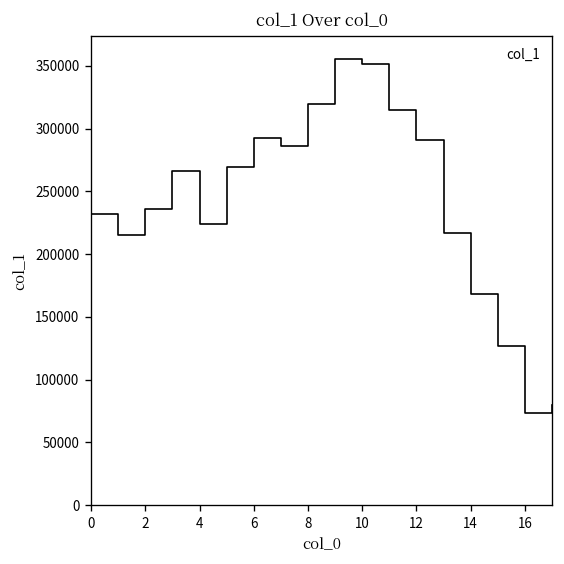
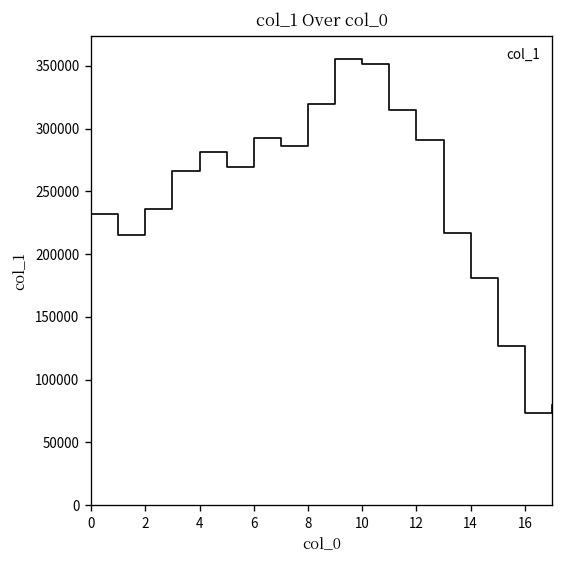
  {
    "0": 232000,
    "2": 236000,
-   "4": 224000,
+   "4": 282000,
    "6": 293000,
    "8": 320000,
    "10": 351000,
    "12": 291000,
-   "14": 168000,
+   "14": 181000,
    "16": 74000
  }
